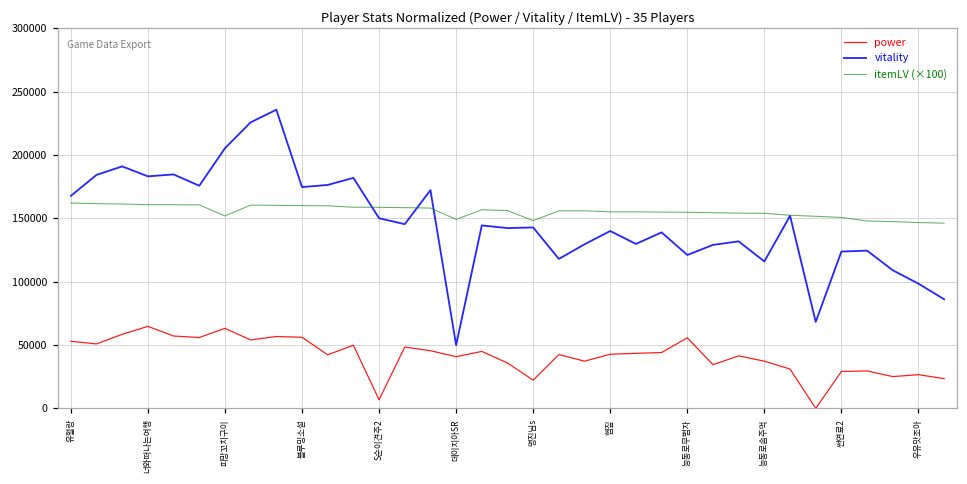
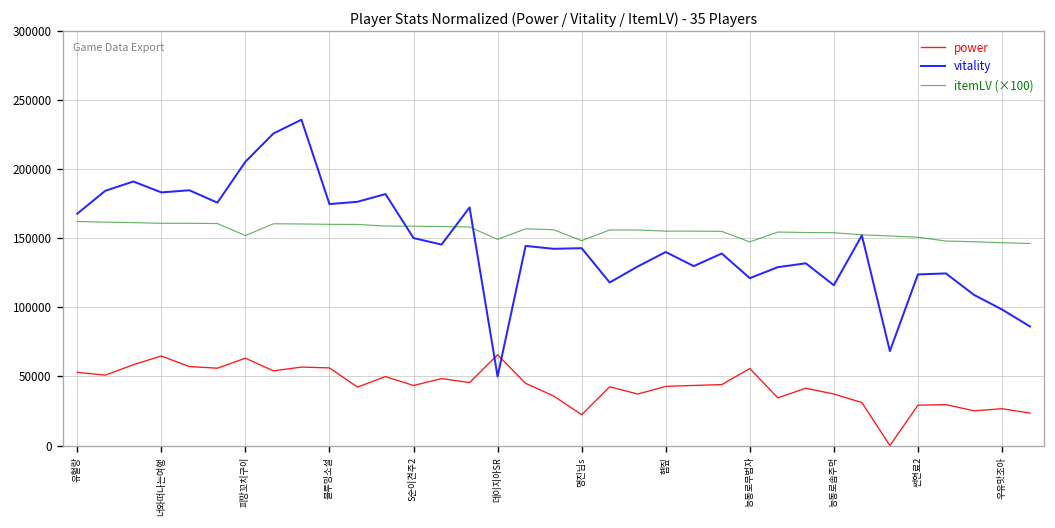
  {
    "power": {
      "유혈랑": 53000,
      "너와떠나는여행": 65000,
      "피망꼬치구이": 63000,
      "블루밍소설": 56000,
-     "S순이견주2": 7000,
-     "데이지아SR": 41000,
+     "S순이견주2": 43000,
+     "데이지아SR": 66000,
      "명진님s": 22000,
      "헵짚": 43000,
      "능동로무법자": 56000,
      "능동로솜주먹": 37000,
      "썬연료2": 29000,
      "우유맛조아": 27000
    },
    "vitality": {
      "유혈랑": 168000,
      "너와떠나는여행": 183000,
      "피망꼬치구이": 205000,
      "블루밍소설": 175000,
      "S순이견주2": 150000,
      "데이지아SR": 50000,
      "명진님s": 143000,
      "헵짚": 140000,
      "능동로무법자": 121000,
      "능동로솜주먹": 116000,
      "썬연료2": 124000,
      "우유맛조아": 98000
    },
    "itemLV (×100)": {
      "유혈랑": 162000,
      "너와떠나는여행": 161000,
      "피망꼬치구이": 152000,
      "블루밍소설": 160000,
      "S순이견주2": 159000,
      "데이지아SR": 149000,
      "명진님s": 148000,
      "헵짚": 155000,
-     "능동로무법자": 155000,
+     "능동로무법자": 147000,
      "능동로솜주먹": 154000,
      "썬연료2": 151000,
      "우유맛조아": 147000
    }
  }
